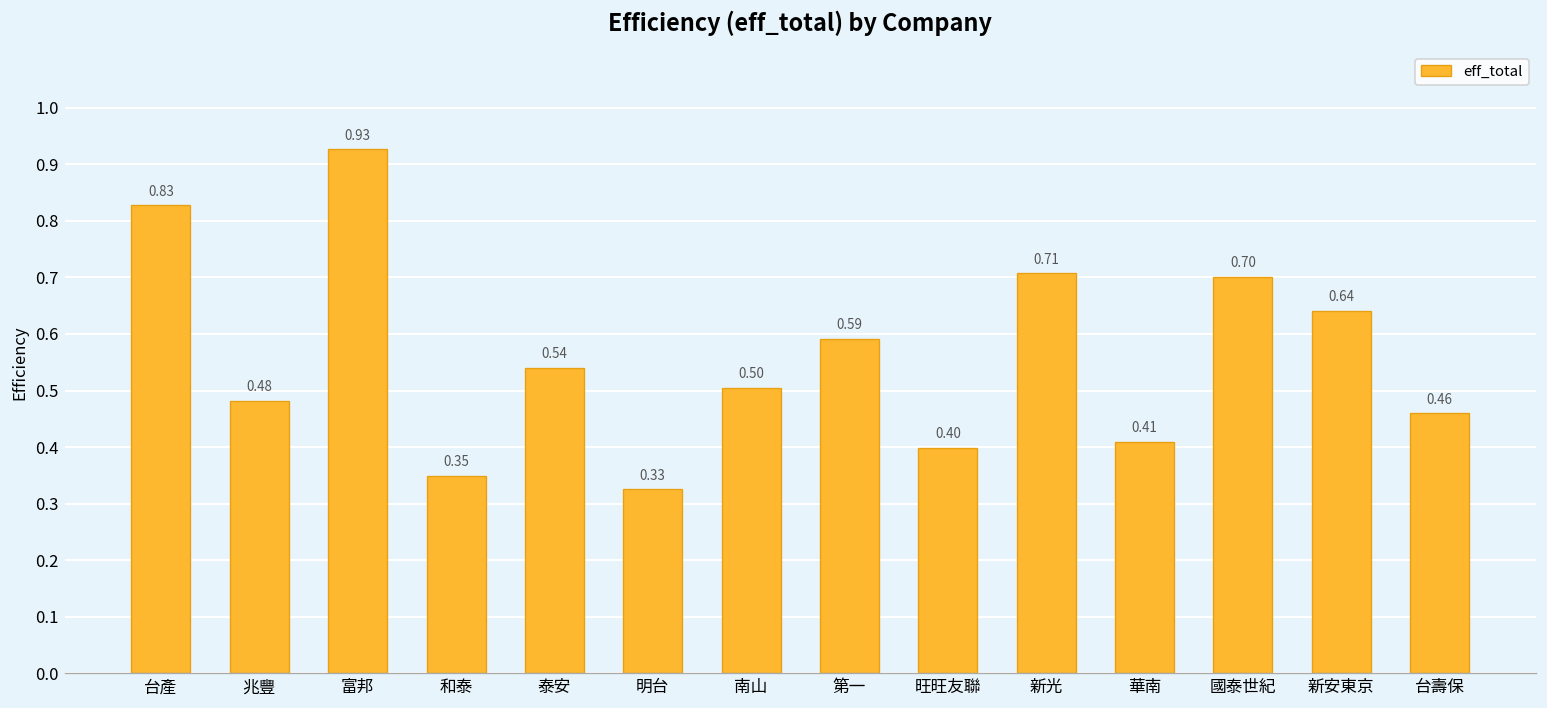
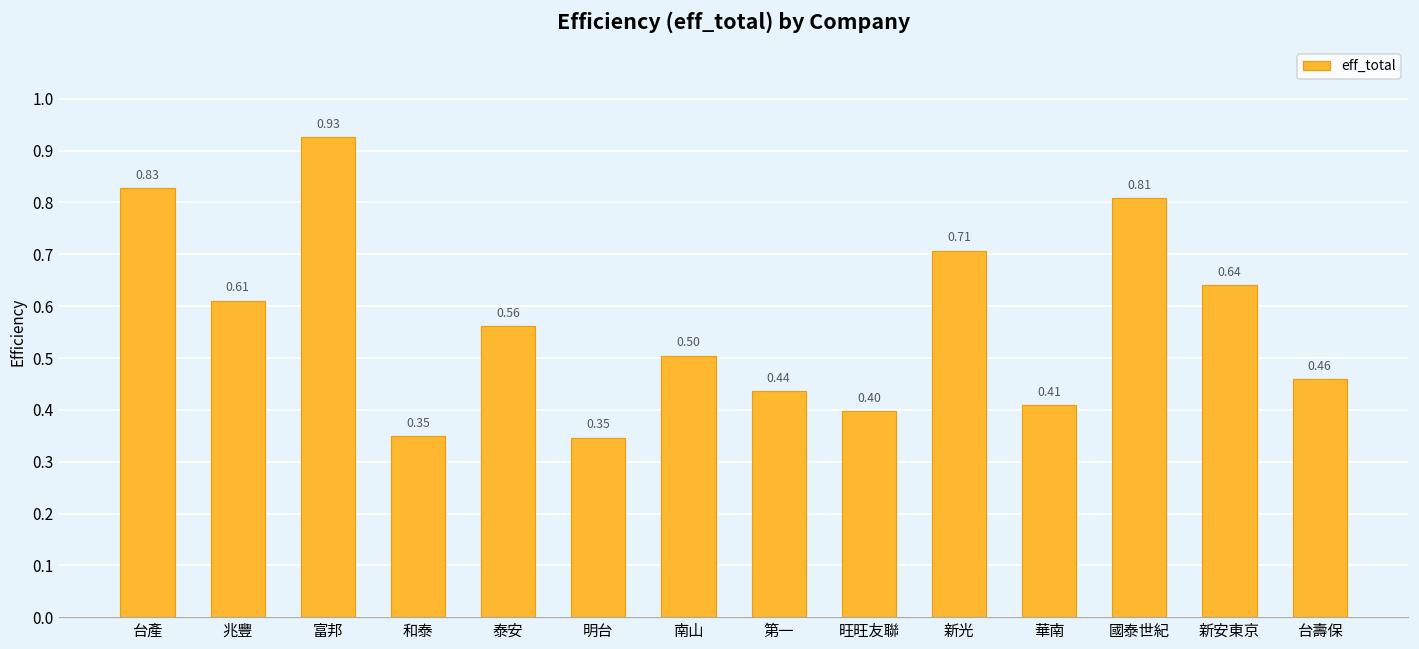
  {
    "台產": 0.83,
-   "兆豐": 0.48,
+   "兆豐": 0.61,
    "富邦": 0.93,
    "和泰": 0.35,
-   "泰安": 0.54,
-   "明台": 0.33,
+   "泰安": 0.56,
+   "明台": 0.35,
    "南山": 0.50,
-   "第一": 0.59,
+   "第一": 0.44,
    "旺旺友聯": 0.40,
    "新光": 0.71,
    "華南": 0.41,
-   "國泰世紀": 0.70,
+   "國泰世紀": 0.81,
    "新安東京": 0.64,
    "台壽保": 0.46
  }
